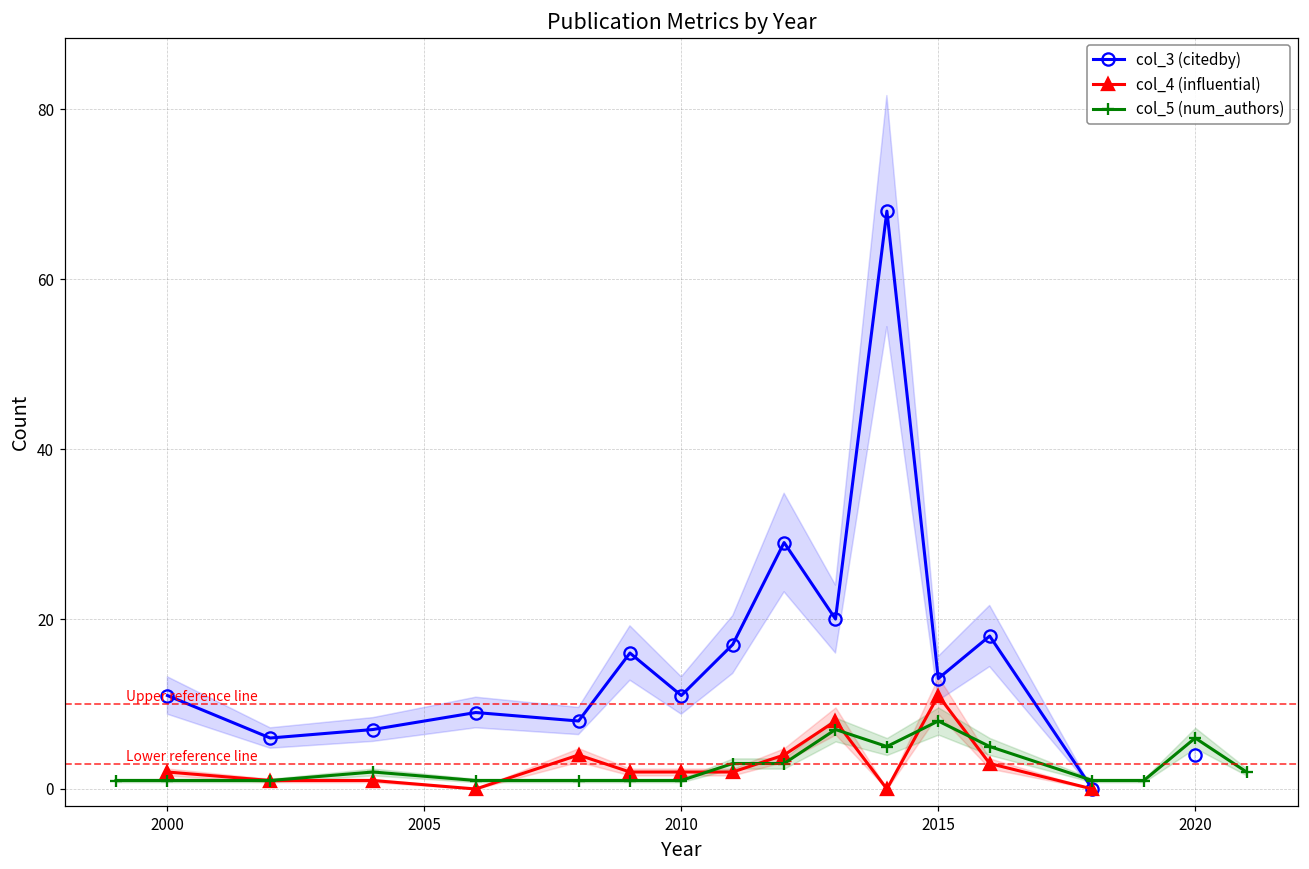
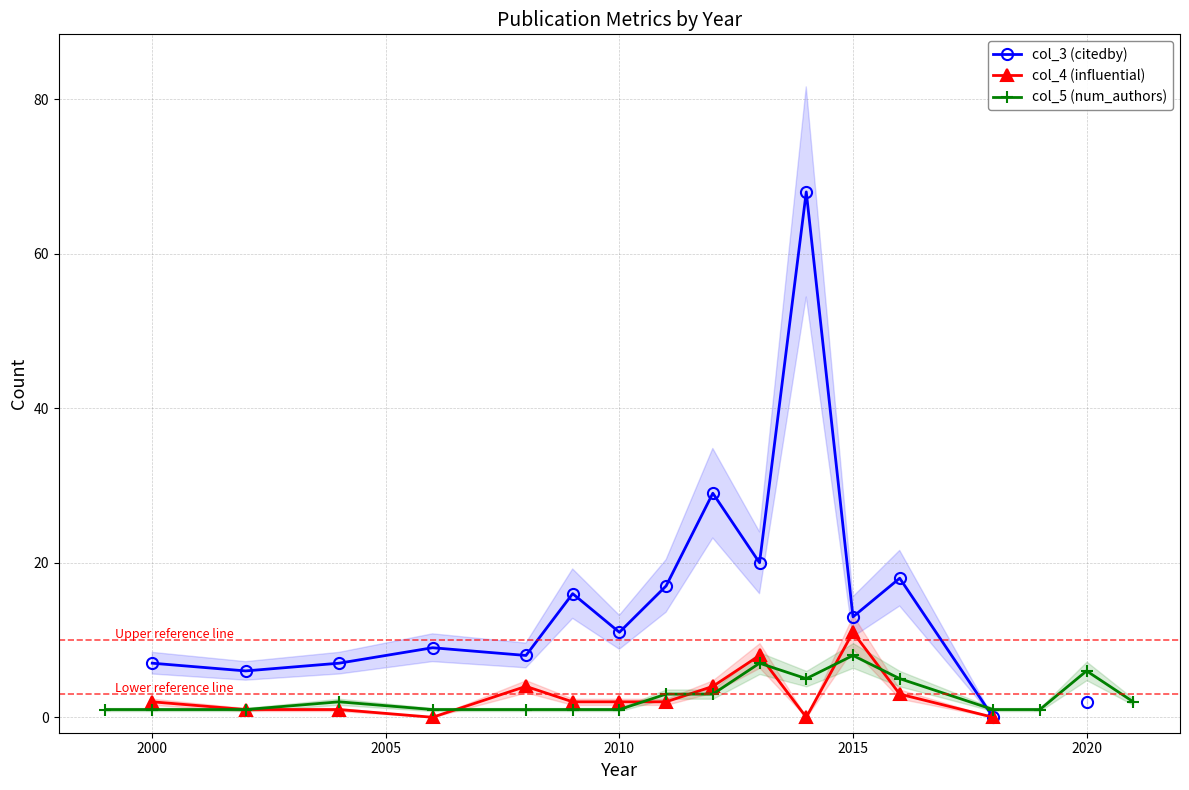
  {
    "col_3 (citedby)": {
-     "2000": 11,
+     "2000": 7,
      "2010": 11,
-     "2020": 4
+     "2020": 2
    }
  }
